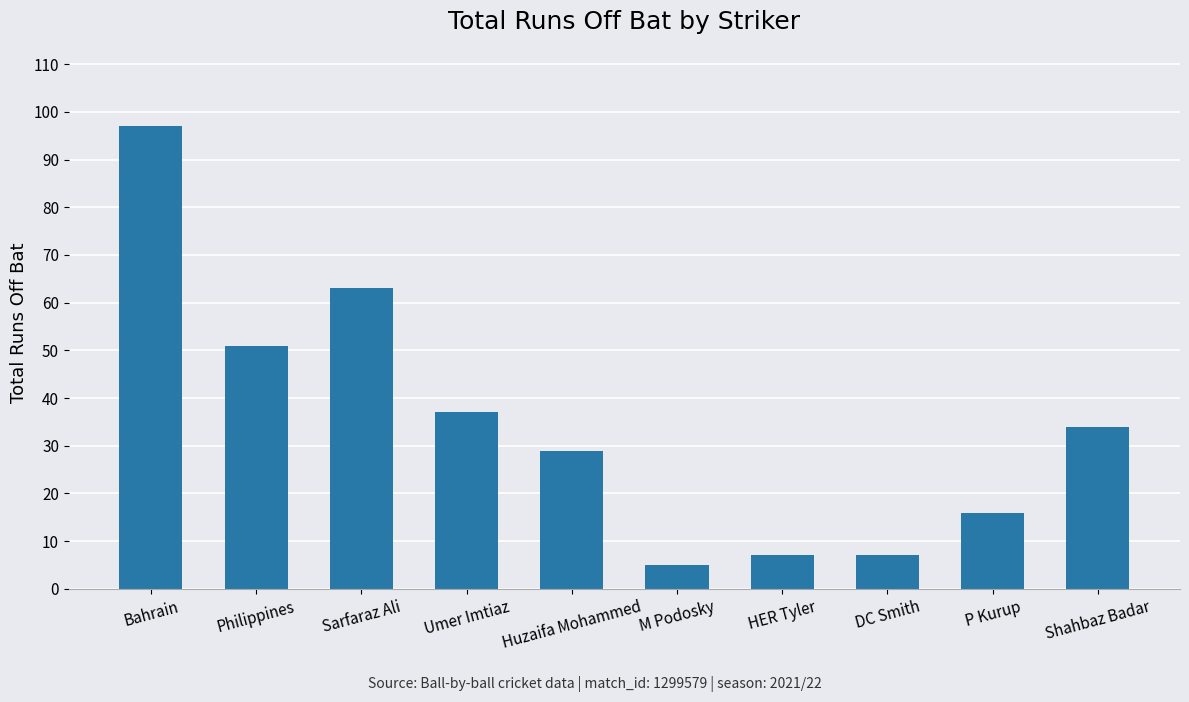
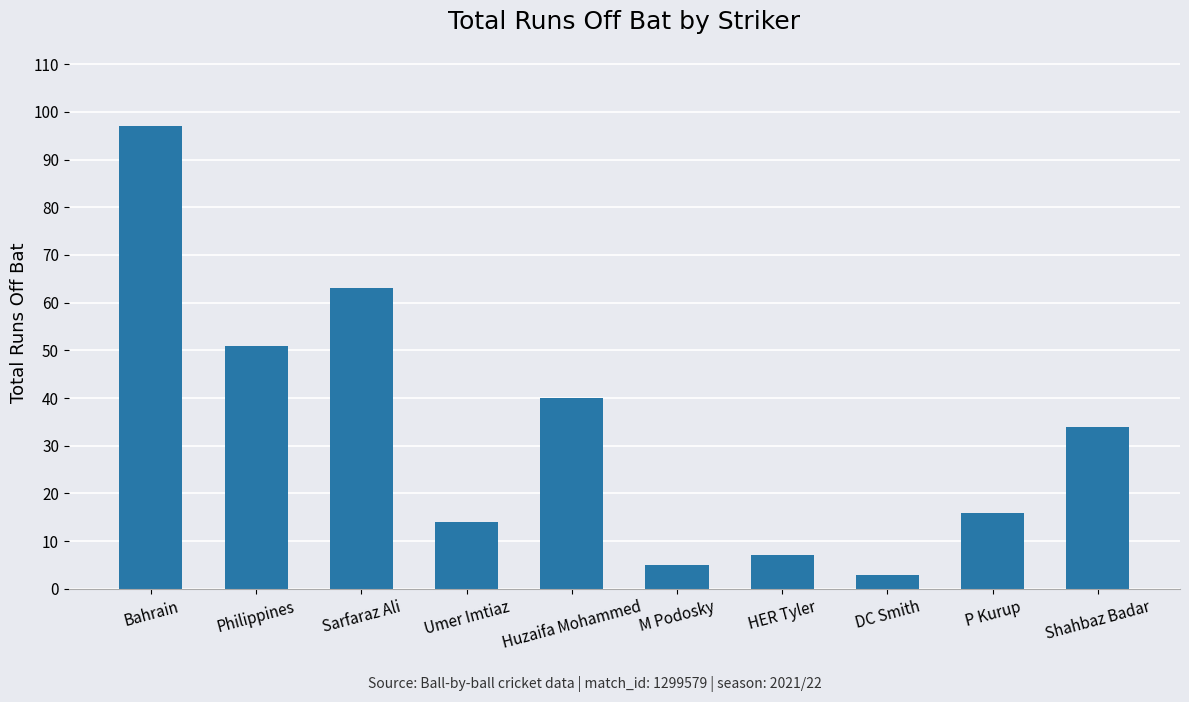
  {
    "Bahrain": 97,
    "Philippines": 51,
    "Sarfaraz Ali": 63,
-   "Umer Imtiaz": 37,
-   "Huzaifa Mohammed": 29,
+   "Umer Imtiaz": 14,
+   "Huzaifa Mohammed": 40,
    "M Podosky": 5,
    "HER Tyler": 7,
-   "DC Smith": 7,
+   "DC Smith": 3,
    "P Kurup": 16,
    "Shahbaz Badar": 34
  }
